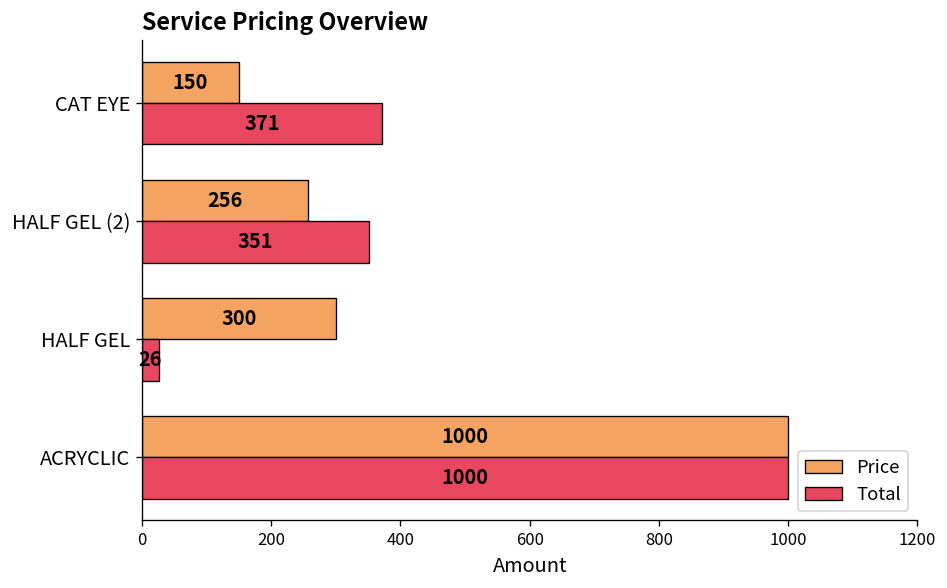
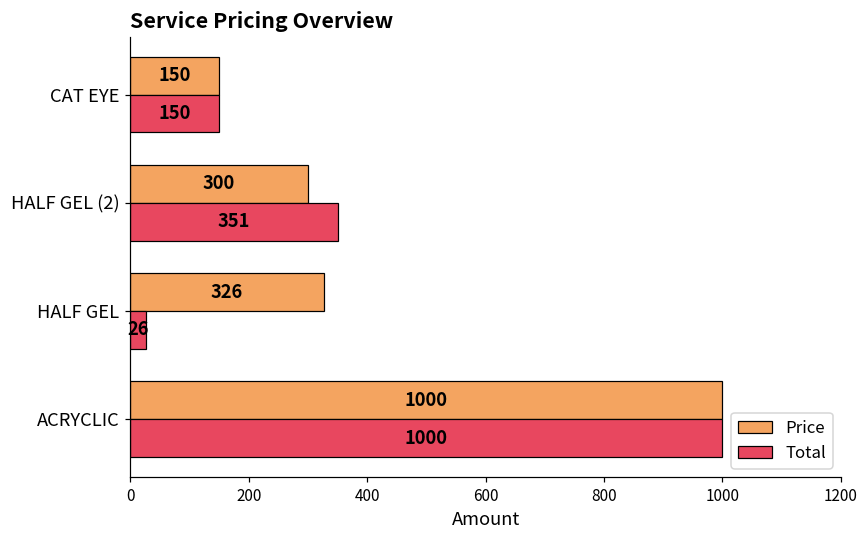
  {
    "Price": {
      "CAT EYE": 150,
-     "HALF GEL (2)": 256,
-     "HALF GEL": 300,
+     "HALF GEL (2)": 300,
+     "HALF GEL": 326,
      "ACRYCLIC": 1000
    },
    "Total": {
-     "CAT EYE": 371,
+     "CAT EYE": 150,
      "HALF GEL (2)": 351,
      "HALF GEL": 26,
      "ACRYCLIC": 1000
    }
  }
